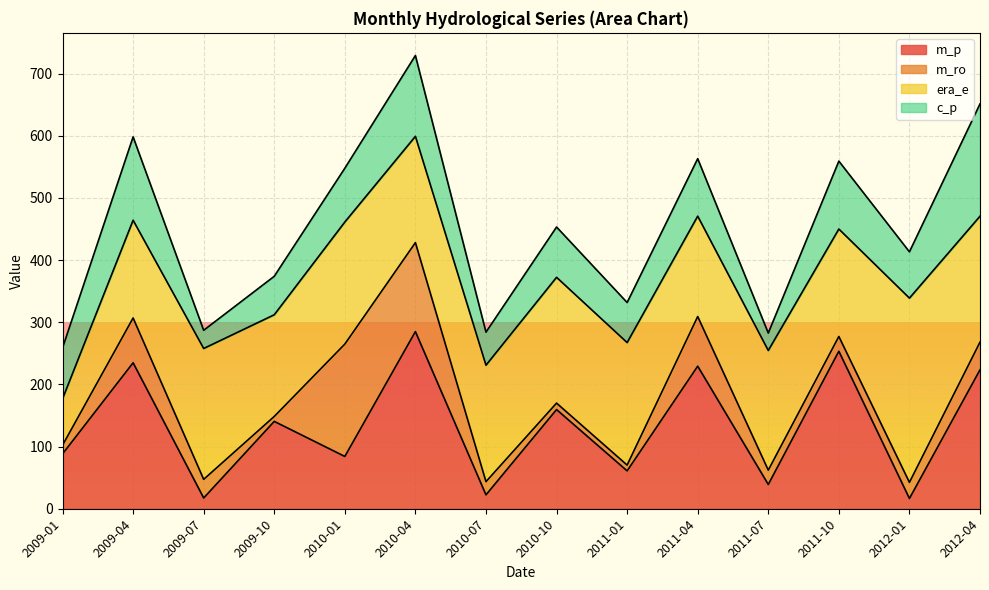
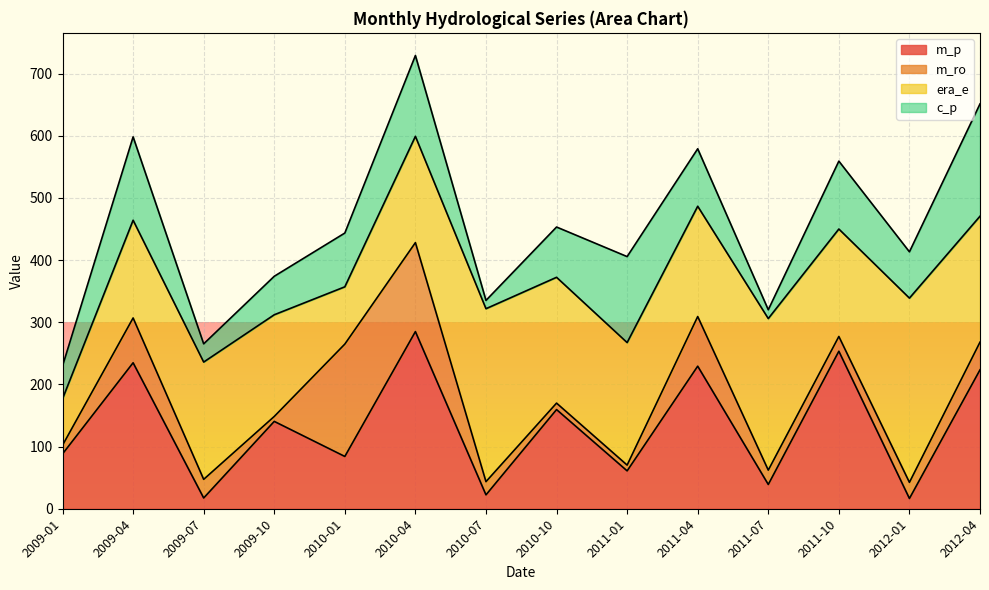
  {
    "era_e": {
      "2009-01": 70,
      "2009-04": 160,
-     "2009-07": 210,
+     "2009-07": 190,
      "2009-10": 160,
-     "2010-01": 200,
+     "2010-01": 90,
      "2010-04": 170,
-     "2010-07": 190,
+     "2010-07": 280,
      "2010-10": 200,
      "2011-01": 200,
-     "2011-04": 160,
-     "2011-07": 190,
+     "2011-04": 180,
+     "2011-07": 240,
      "2011-10": 170,
      "2012-01": 300,
      "2012-04": 200
    },
    "c_p": {
-     "2009-01": 80,
+     "2009-01": 50,
      "2009-04": 130,
      "2009-07": 30,
      "2009-10": 60,
      "2010-01": 90,
      "2010-04": 130,
-     "2010-07": 50,
+     "2010-07": 10,
      "2010-10": 80,
-     "2011-01": 60,
+     "2011-01": 140,
      "2011-04": 90,
-     "2011-07": 30,
+     "2011-07": 10,
      "2011-10": 110,
      "2012-01": 70,
      "2012-04": 180
    }
  }
